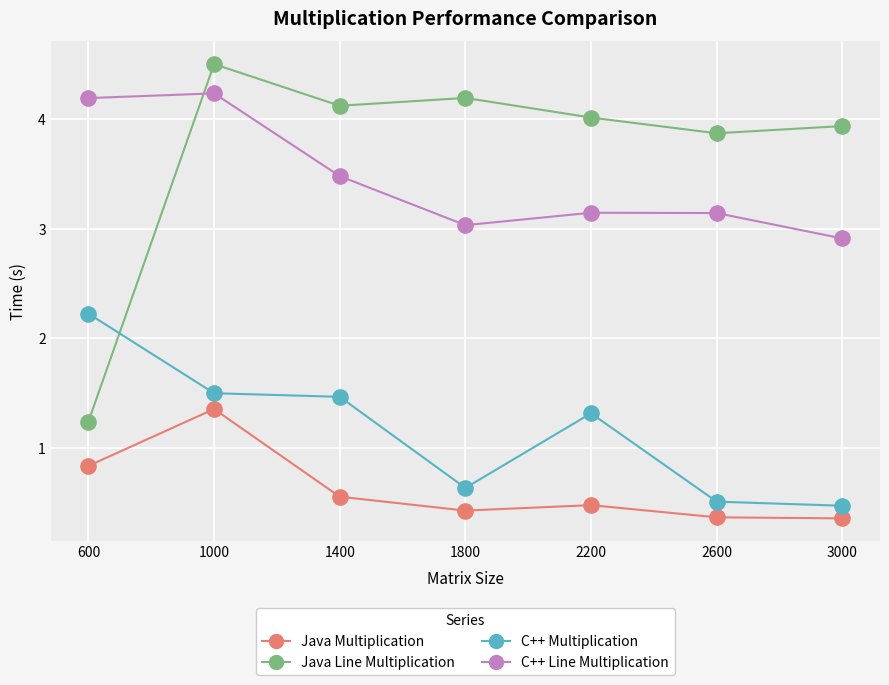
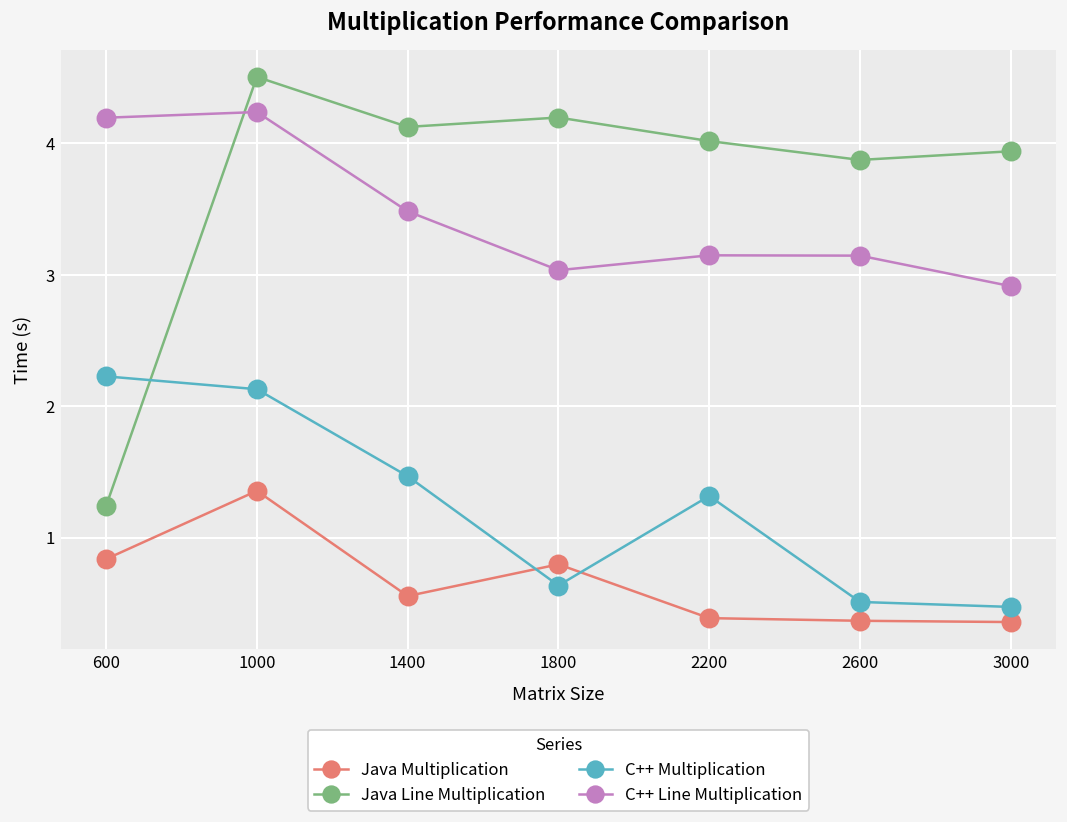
  {
    "Java Multiplication": {
      "600": 0.84,
      "1000": 1.36,
      "1400": 0.56,
-     "1800": 0.43,
-     "2200": 0.48,
+     "1800": 0.80,
+     "2200": 0.39,
      "2600": 0.37,
      "3000": 0.36
    },
    "Java Line Multiplication": {
      "600": 1.24,
      "1000": 4.50,
      "1400": 4.12,
      "1800": 4.20,
      "2200": 4.02,
      "2600": 3.87,
      "3000": 3.94
    },
    "C++ Multiplication": {
      "600": 2.23,
-     "1000": 1.50,
+     "1000": 2.13,
      "1400": 1.47,
      "1800": 0.64,
      "2200": 1.32,
      "2600": 0.51,
      "3000": 0.47
    },
    "C++ Line Multiplication": {
      "600": 4.19,
      "1000": 4.24,
      "1400": 3.48,
      "1800": 3.03,
      "2200": 3.15,
      "2600": 3.15,
      "3000": 2.91
    }
  }
